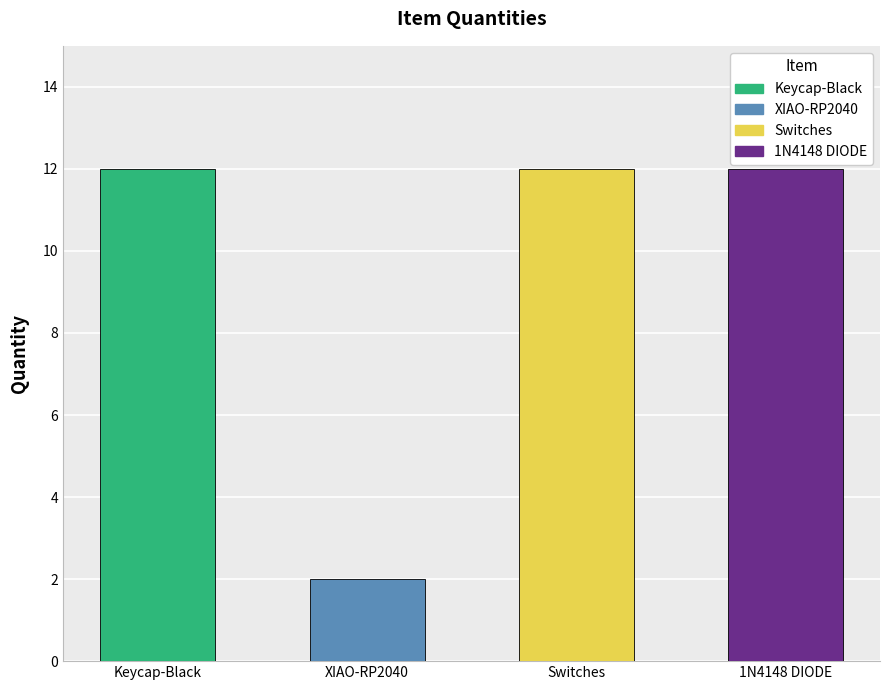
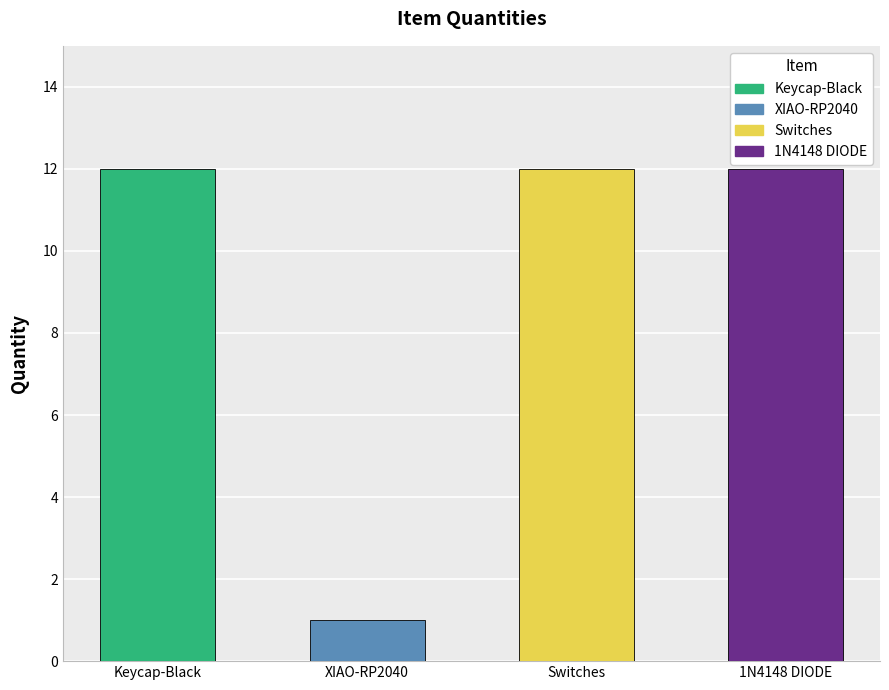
  {
    "Keycap-Black": 12,
-   "XIAO-RP2040": 2,
+   "XIAO-RP2040": 1,
    "Switches": 12,
    "1N4148 DIODE": 12
  }
